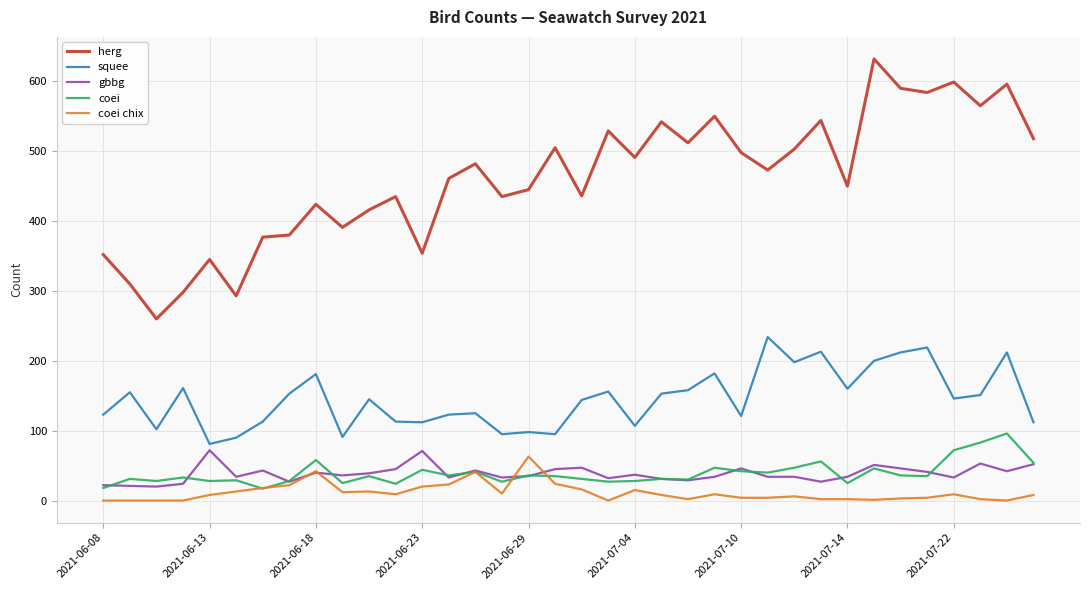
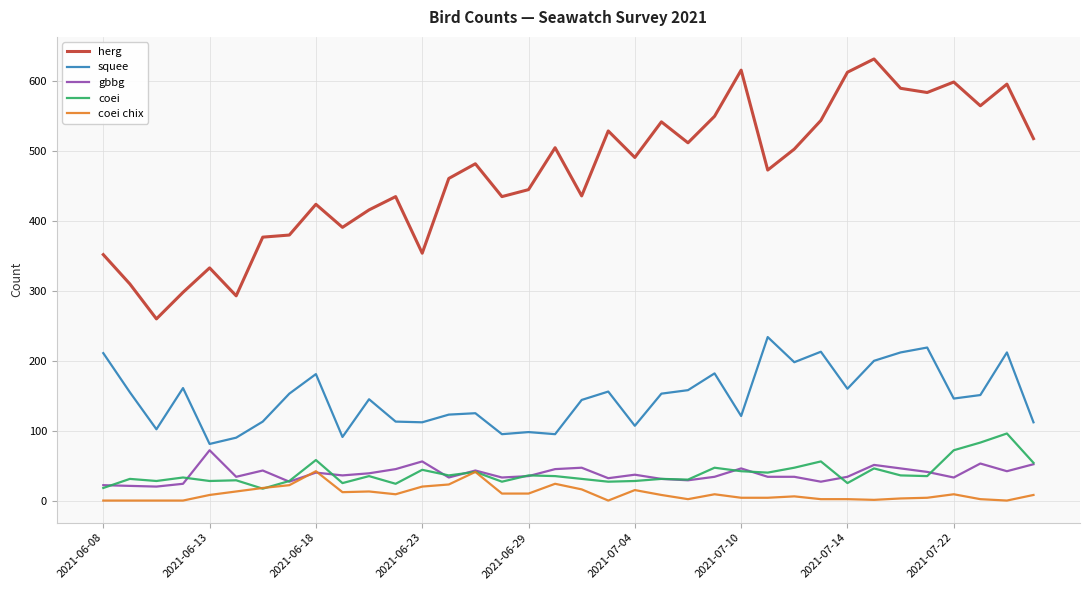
  {
    "herg": {
      "2021-06-08": 350,
-     "2021-06-13": 350,
+     "2021-06-13": 330,
      "2021-06-18": 420,
      "2021-06-23": 350,
      "2021-06-29": 450,
      "2021-07-04": 490,
-     "2021-07-10": 500,
-     "2021-07-14": 450,
+     "2021-07-10": 620,
+     "2021-07-14": 610,
      "2021-07-22": 600
    },
    "squee": {
-     "2021-06-08": 120,
+     "2021-06-08": 210,
      "2021-06-13": 80,
      "2021-06-18": 180,
      "2021-06-23": 110,
      "2021-06-29": 100,
      "2021-07-04": 110,
      "2021-07-10": 120,
      "2021-07-14": 160,
      "2021-07-22": 150
    },
    "gbbg": {
      "2021-06-08": 20,
      "2021-06-13": 70,
-     "2021-06-23": 70,
+     "2021-06-23": 60,
      "2021-07-04": 40,
      "2021-07-10": 50,
      "2021-07-14": 30,
      "2021-07-22": 30
    },
    "coei": {
      "2021-06-08": 20,
      "2021-06-13": 30,
      "2021-06-18": 60,
      "2021-06-23": 40,
      "2021-07-04": 30,
      "2021-07-10": 40,
      "2021-07-14": 30,
      "2021-07-22": 70
    },
    "coei chix": {
      "2021-06-08": 0,
      "2021-06-13": 10,
      "2021-06-23": 20,
-     "2021-06-29": 60,
+     "2021-06-29": 10,
      "2021-07-04": 20,
      "2021-07-10": 0,
      "2021-07-14": 0,
      "2021-07-22": 10
    }
  }
